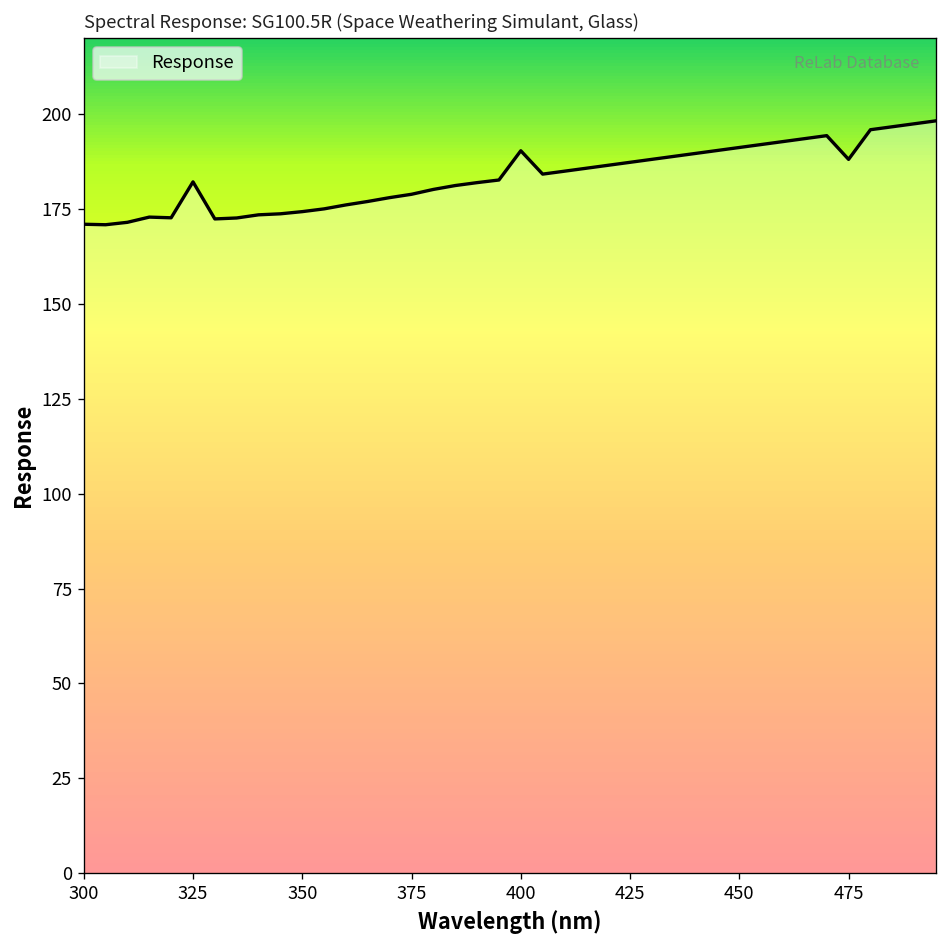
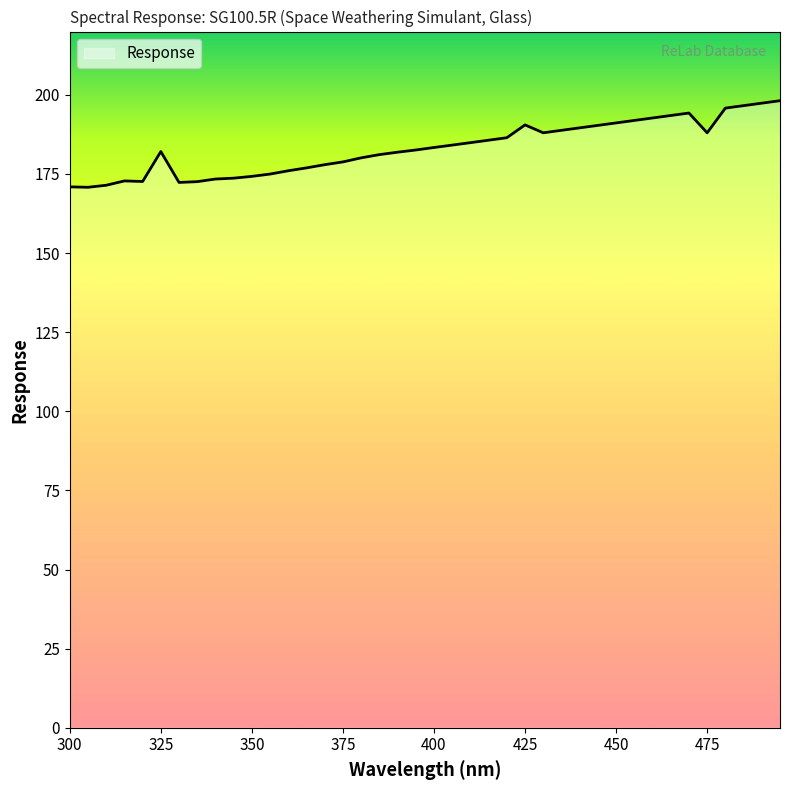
  {
    "300": 171,
    "325": 182,
    "350": 174,
    "375": 179,
-   "400": 190,
-   "425": 187,
+   "400": 183,
+   "425": 191,
    "450": 191,
    "475": 188
  }
